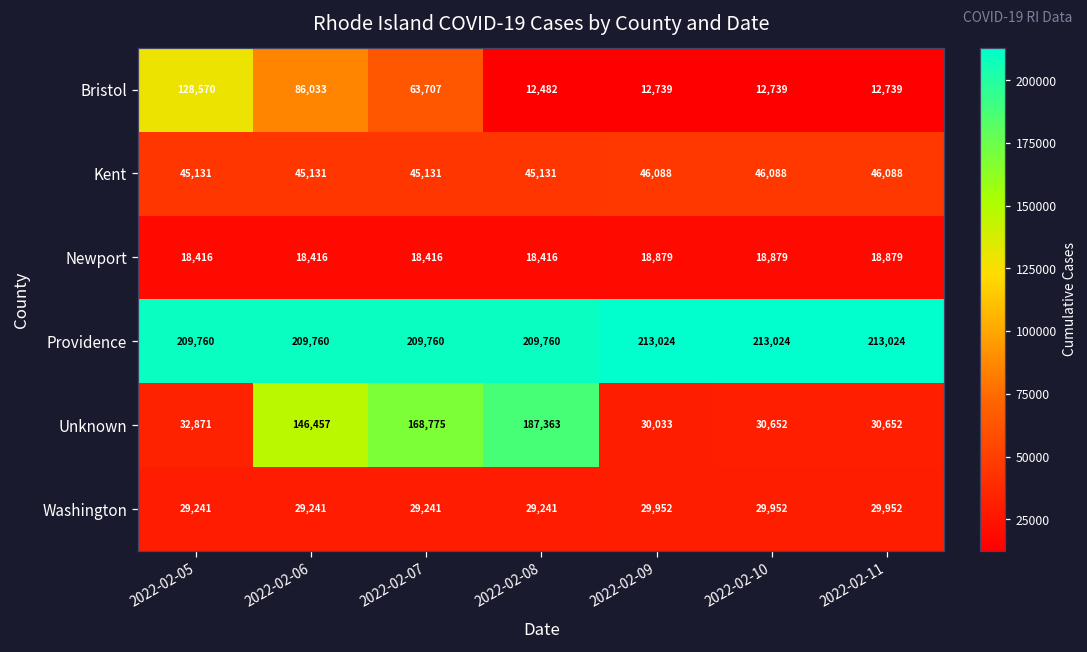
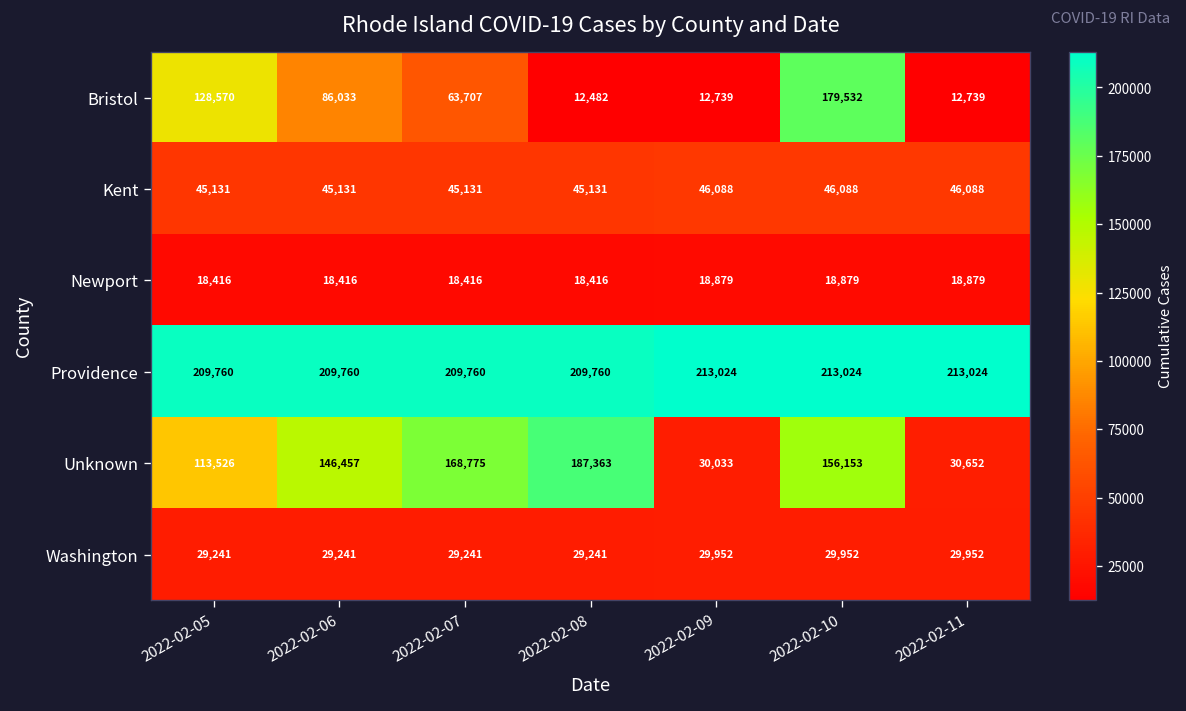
  {
    "Bristol": {
      "2022-02-05": "128,570",
      "2022-02-06": "86,033",
      "2022-02-07": "63,707",
      "2022-02-08": "12,482",
      "2022-02-09": "12,739",
-     "2022-02-10": "12,739",
+     "2022-02-10": "179,532",
      "2022-02-11": "12,739"
    },
    "Kent": {
      "2022-02-05": "45,131",
      "2022-02-06": "45,131",
      "2022-02-07": "45,131",
      "2022-02-08": "45,131",
      "2022-02-09": "46,088",
      "2022-02-10": "46,088",
      "2022-02-11": "46,088"
    },
    "Newport": {
      "2022-02-05": "18,416",
      "2022-02-06": "18,416",
      "2022-02-07": "18,416",
      "2022-02-08": "18,416",
      "2022-02-09": "18,879",
      "2022-02-10": "18,879",
      "2022-02-11": "18,879"
    },
    "Providence": {
      "2022-02-05": "209,760",
      "2022-02-06": "209,760",
      "2022-02-07": "209,760",
      "2022-02-08": "209,760",
      "2022-02-09": "213,024",
      "2022-02-10": "213,024",
      "2022-02-11": "213,024"
    },
    "Unknown": {
-     "2022-02-05": "32,871",
+     "2022-02-05": "113,526",
      "2022-02-06": "146,457",
      "2022-02-07": "168,775",
      "2022-02-08": "187,363",
      "2022-02-09": "30,033",
-     "2022-02-10": "30,652",
+     "2022-02-10": "156,153",
      "2022-02-11": "30,652"
    },
    "Washington": {
      "2022-02-05": "29,241",
      "2022-02-06": "29,241",
      "2022-02-07": "29,241",
      "2022-02-08": "29,241",
      "2022-02-09": "29,952",
      "2022-02-10": "29,952",
      "2022-02-11": "29,952"
    }
  }
